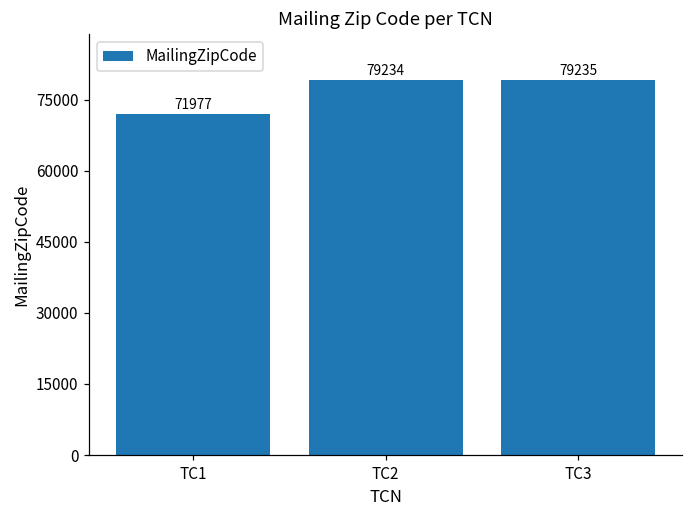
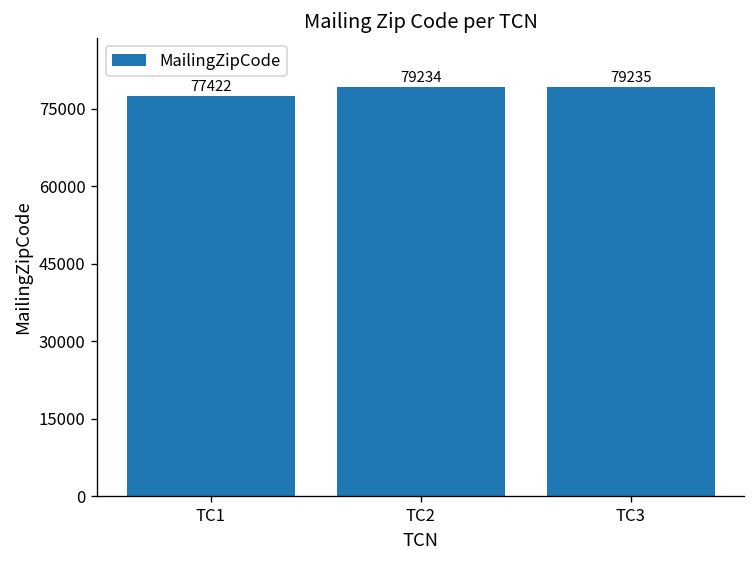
  {
-   "TC1": 71977,
+   "TC1": 77422,
    "TC2": 79234,
    "TC3": 79235
  }
